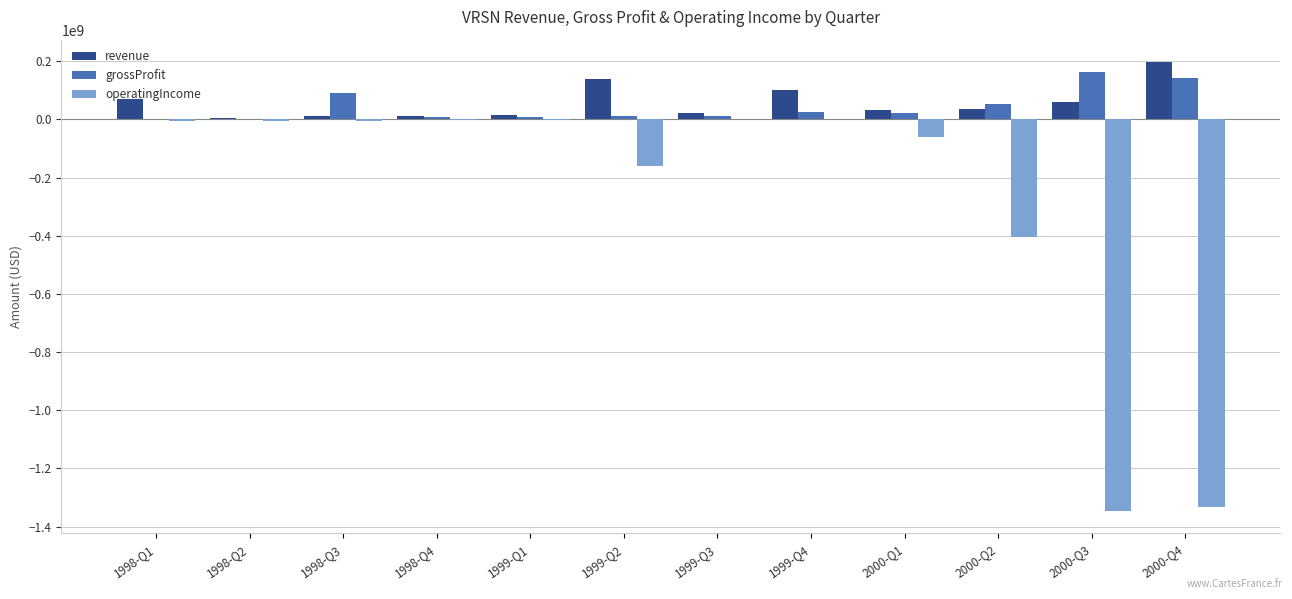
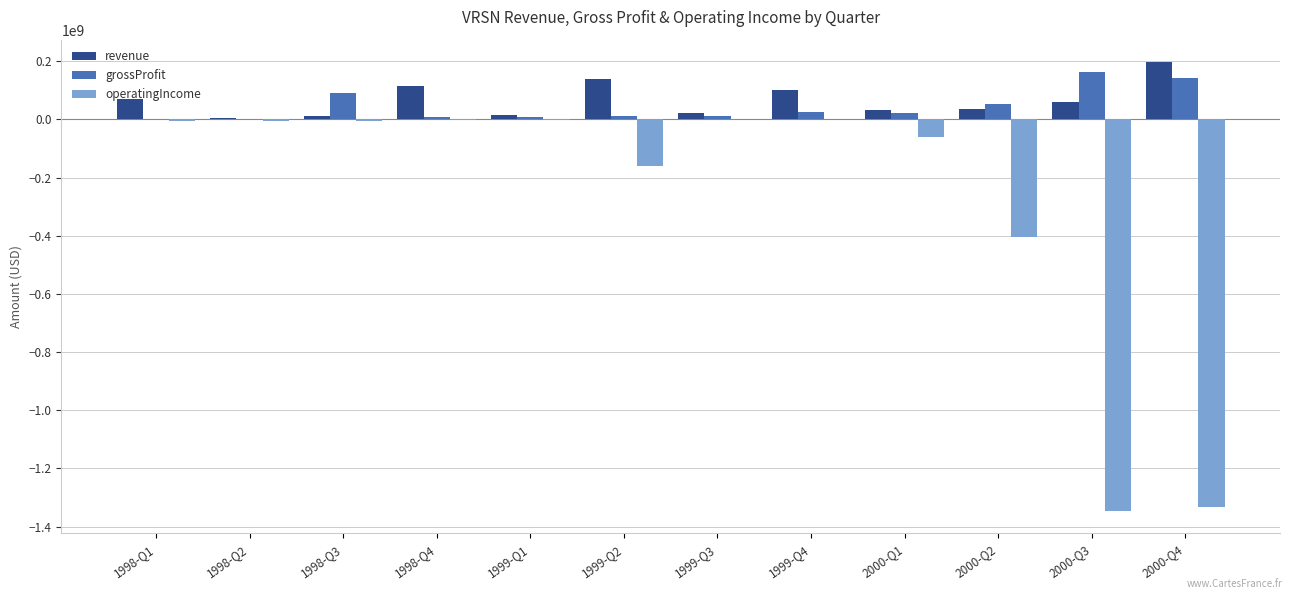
  {
    "revenue": {
      "1998-Q1": 70000000,
      "1998-Q3": 10000000,
-     "1998-Q4": 10000000,
+     "1998-Q4": 120000000,
      "1999-Q1": 20000000,
      "1999-Q2": 140000000,
      "1999-Q3": 20000000,
      "1999-Q4": 100000000,
      "2000-Q1": 30000000,
      "2000-Q2": 40000000,
      "2000-Q3": 60000000,
      "2000-Q4": 200000000
    },
    "grossProfit": {
      "1998-Q3": 90000000,
      "1999-Q1": 10000000,
      "1999-Q2": 10000000,
      "1999-Q3": 10000000,
      "1999-Q4": 30000000,
      "2000-Q1": 20000000,
      "2000-Q2": 50000000,
      "2000-Q3": 160000000,
      "2000-Q4": 140000000
    },
    "operatingIncome": {
      "1999-Q2": -160000000,
      "2000-Q1": -60000000,
      "2000-Q2": -410000000,
      "2000-Q3": -1350000000,
      "2000-Q4": -1330000000
    }
  }
